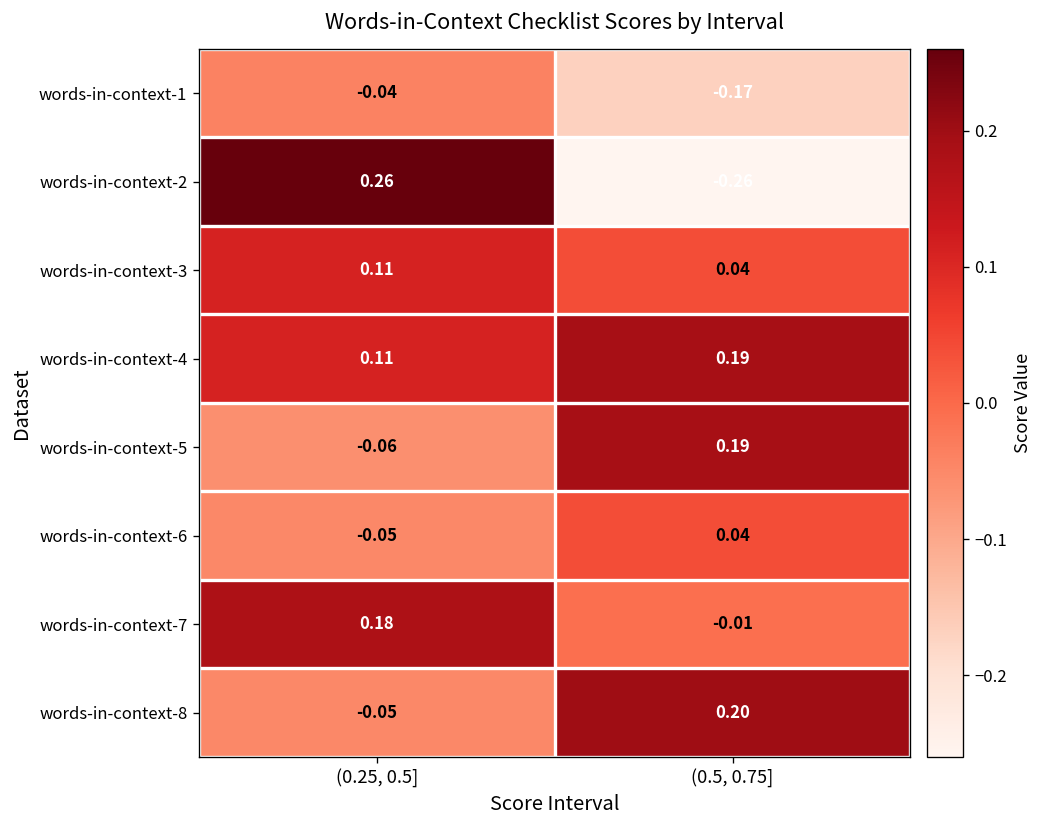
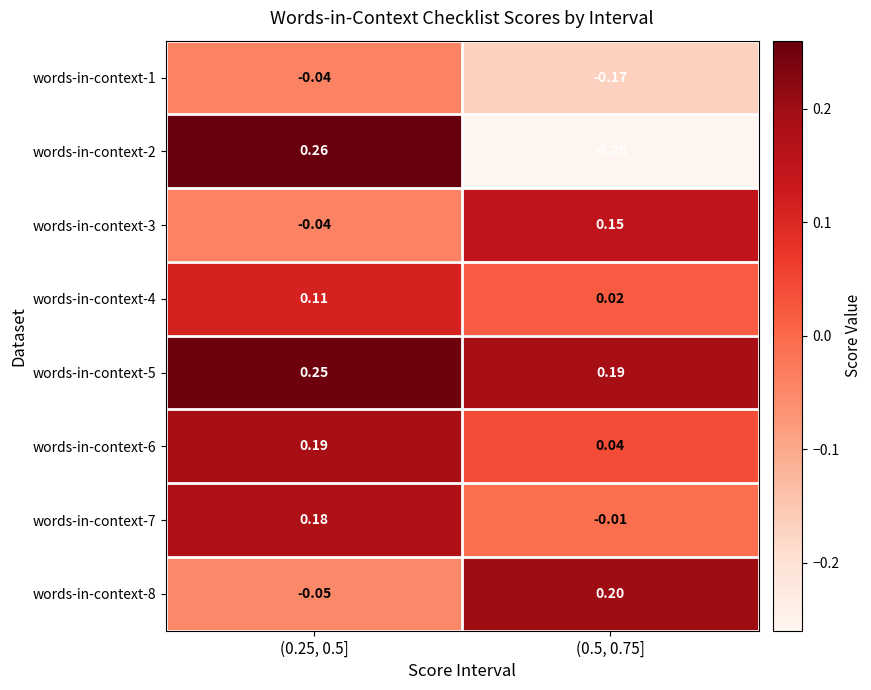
  {
    "words-in-context-1": {
      "(0.25, 0.5]": -0.04,
      "(0.5, 0.75]": -0.17
    },
    "words-in-context-2": {
      "(0.25, 0.5]": 0.26
    },
    "words-in-context-3": {
-     "(0.25, 0.5]": 0.11,
-     "(0.5, 0.75]": 0.04
+     "(0.25, 0.5]": -0.04,
+     "(0.5, 0.75]": 0.15
    },
    "words-in-context-4": {
      "(0.25, 0.5]": 0.11,
-     "(0.5, 0.75]": 0.19
+     "(0.5, 0.75]": 0.02
    },
    "words-in-context-5": {
-     "(0.25, 0.5]": -0.06,
+     "(0.25, 0.5]": 0.25,
      "(0.5, 0.75]": 0.19
    },
    "words-in-context-6": {
-     "(0.25, 0.5]": -0.05,
+     "(0.25, 0.5]": 0.19,
      "(0.5, 0.75]": 0.04
    },
    "words-in-context-7": {
      "(0.25, 0.5]": 0.18,
      "(0.5, 0.75]": -0.01
    },
    "words-in-context-8": {
      "(0.25, 0.5]": -0.05,
      "(0.5, 0.75]": 0.20
    }
  }
